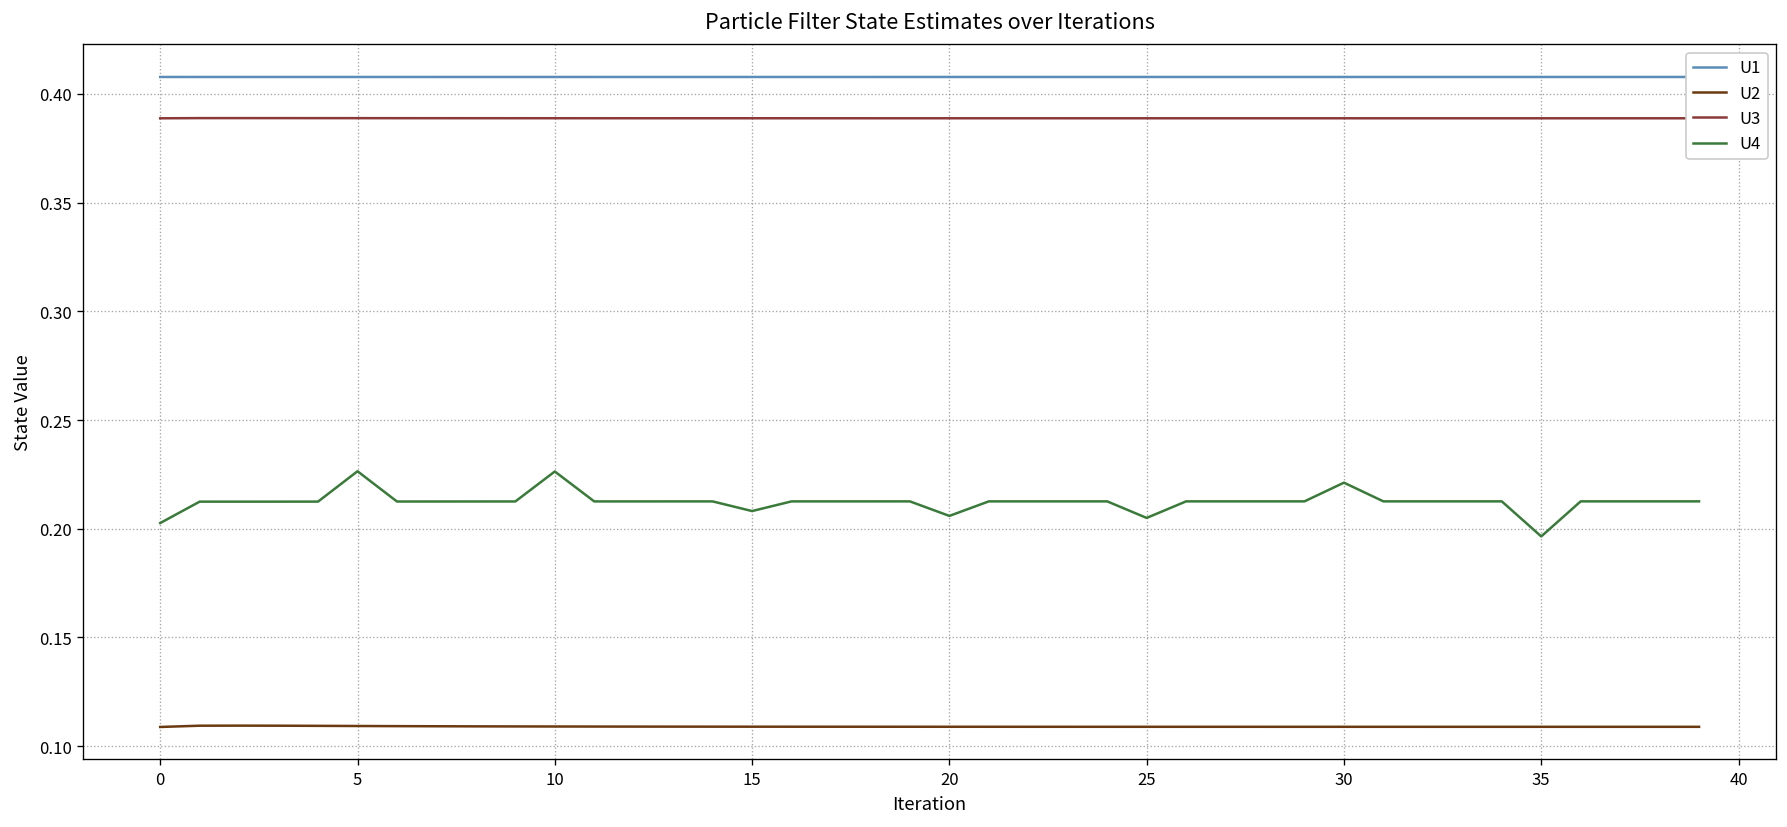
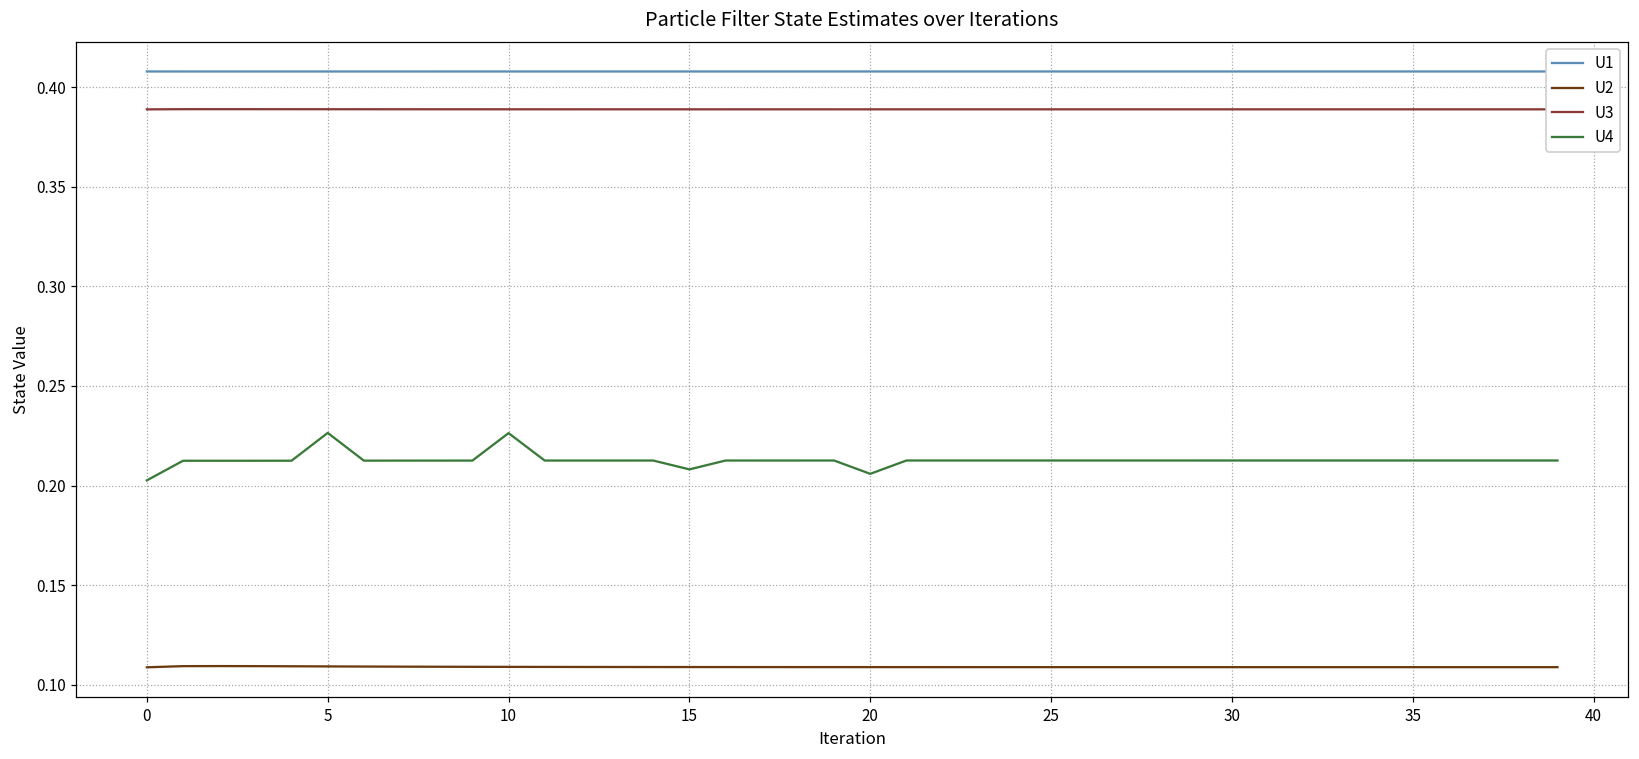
  {
    "U1": {
      "0": 0.408,
      "5": 0.408,
      "10": 0.408,
      "15": 0.408,
      "20": 0.408,
      "25": 0.408,
      "30": 0.408,
      "35": 0.408
    },
    "U4": {
      "0": 0.203,
      "5": 0.226,
      "10": 0.226,
      "15": 0.208,
      "20": 0.206,
-     "25": 0.205,
-     "30": 0.221,
-     "35": 0.196
+     "25": 0.213,
+     "30": 0.213,
+     "35": 0.213
    }
  }
